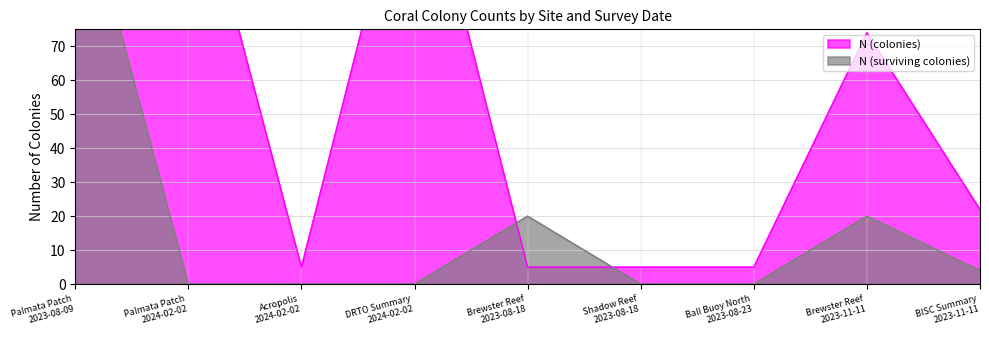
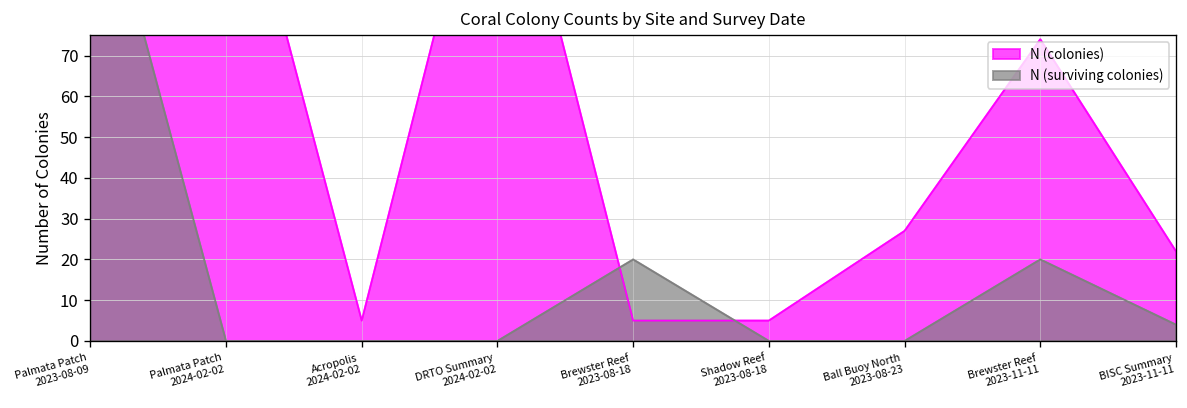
  {
    "N (colonies)": {
      "Acropolis 2024-02-02": 5,
      "Brewster Reef 2023-08-18": 5,
      "Shadow Reef 2023-08-18": 5,
-     "Ball Buoy North 2023-08-23": 5,
+     "Ball Buoy North 2023-08-23": 27,
      "Brewster Reef 2023-11-11": 74,
      "BISC Summary 2023-11-11": 22
    },
    "N (surviving colonies)": {
      "Palmata Patch 2024-02-02": 0,
      "Acropolis 2024-02-02": 0,
      "DRTO Summary 2024-02-02": 0,
      "Brewster Reef 2023-08-18": 20,
      "Shadow Reef 2023-08-18": 0,
      "Ball Buoy North 2023-08-23": 0,
      "Brewster Reef 2023-11-11": 20,
      "BISC Summary 2023-11-11": 4
    }
  }
